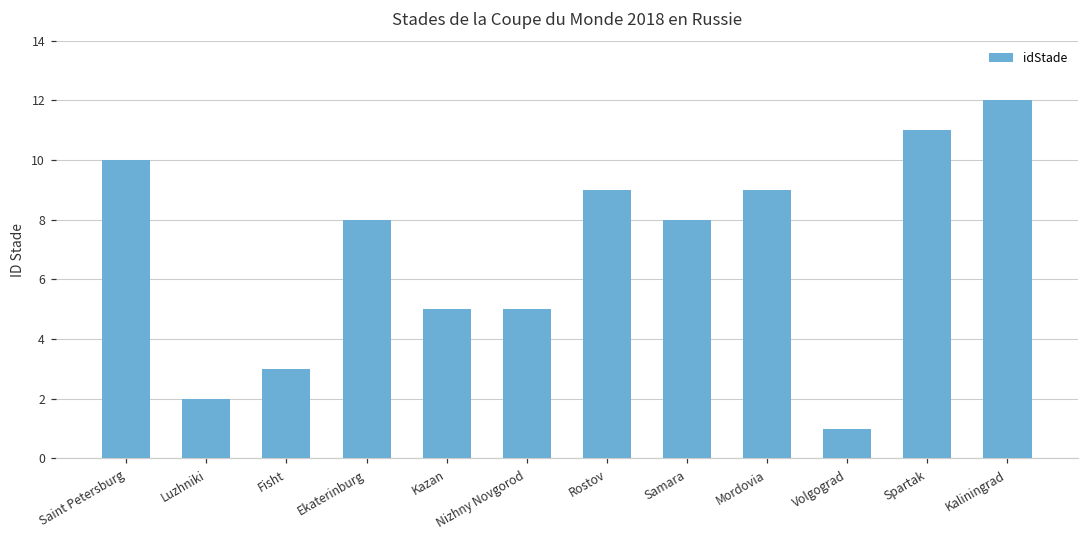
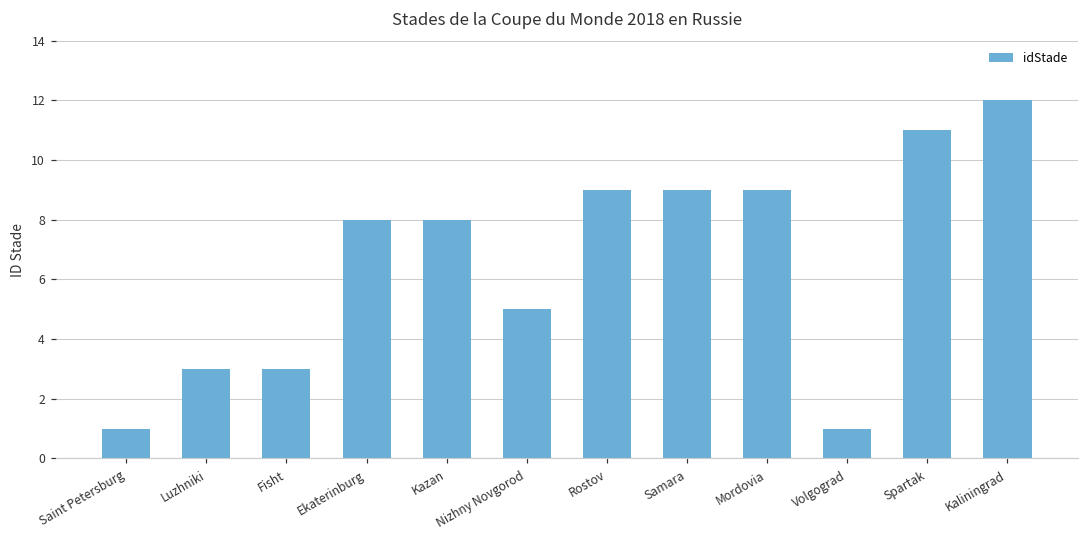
  {
-   "Saint Petersburg": 10,
-   "Luzhniki": 2,
+   "Saint Petersburg": 1,
+   "Luzhniki": 3,
    "Fisht": 3,
    "Ekaterinburg": 8,
-   "Kazan": 5,
+   "Kazan": 8,
    "Nizhny Novgorod": 5,
    "Rostov": 9,
-   "Samara": 8,
+   "Samara": 9,
    "Mordovia": 9,
    "Volgograd": 1,
    "Spartak": 11,
    "Kaliningrad": 12
  }
